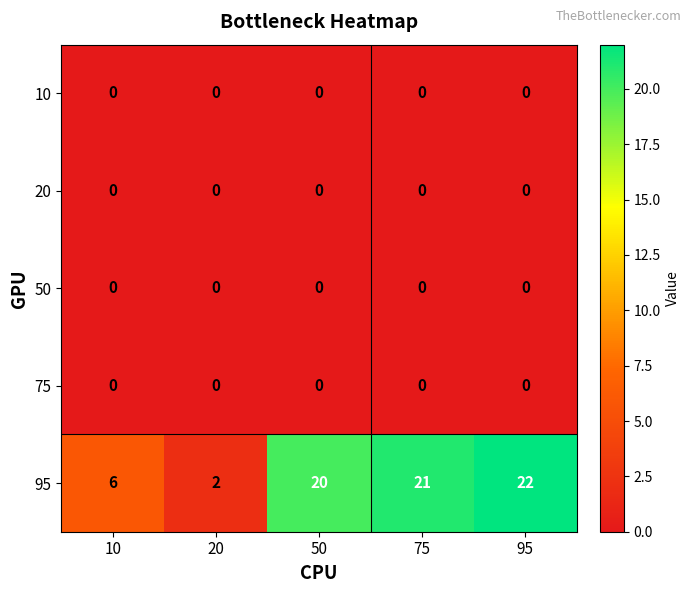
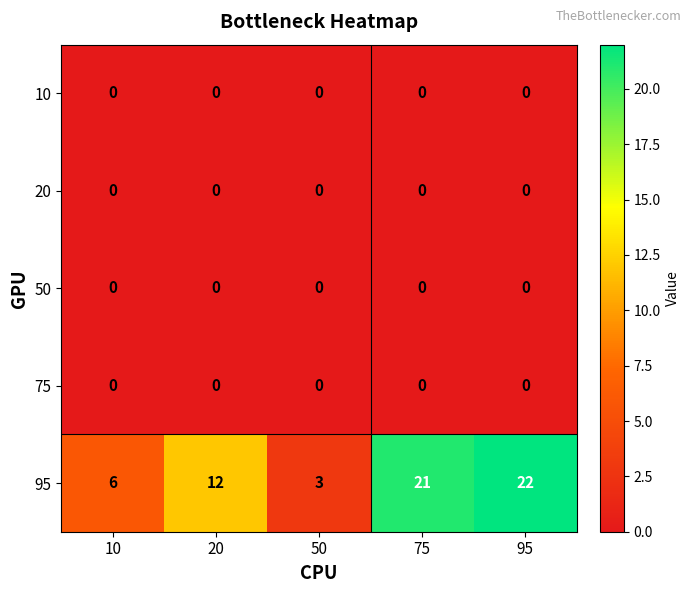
  {
    "10": {
      "10": 0,
      "20": 0,
      "50": 0,
      "75": 0,
      "95": 0
    },
    "20": {
      "10": 0,
      "20": 0,
      "50": 0,
      "75": 0,
      "95": 0
    },
    "50": {
      "10": 0,
      "20": 0,
      "50": 0,
      "75": 0,
      "95": 0
    },
    "75": {
      "10": 0,
      "20": 0,
      "50": 0,
      "75": 0,
      "95": 0
    },
    "95": {
      "10": 6,
-     "20": 2,
-     "50": 20,
+     "20": 12,
+     "50": 3,
      "75": 21,
      "95": 22
    }
  }
